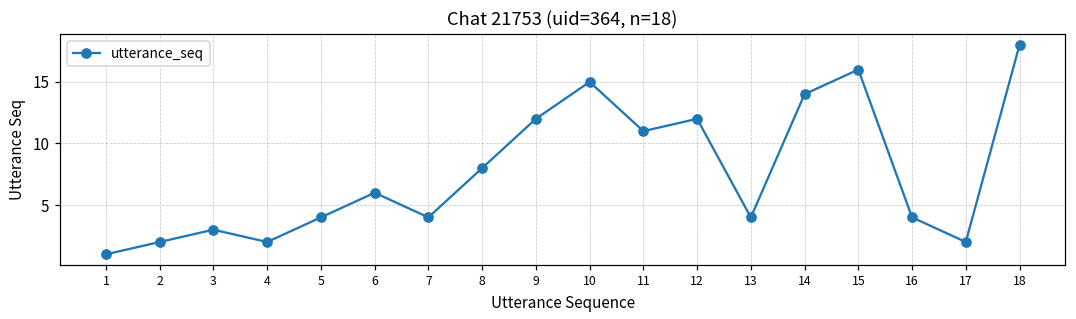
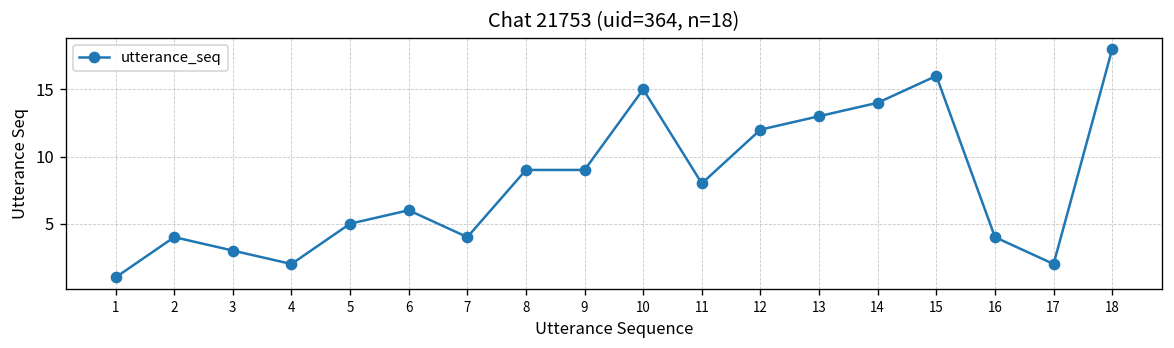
  {
    "1": 1,
-   "2": 2,
+   "2": 4,
    "3": 3,
    "4": 2,
-   "5": 4,
+   "5": 5,
    "6": 6,
    "7": 4,
-   "8": 8,
-   "9": 12,
+   "8": 9,
+   "9": 9,
    "10": 15,
-   "11": 11,
+   "11": 8,
    "12": 12,
-   "13": 4,
+   "13": 13,
    "14": 14,
    "15": 16,
    "16": 4,
    "17": 2,
    "18": 18
  }
